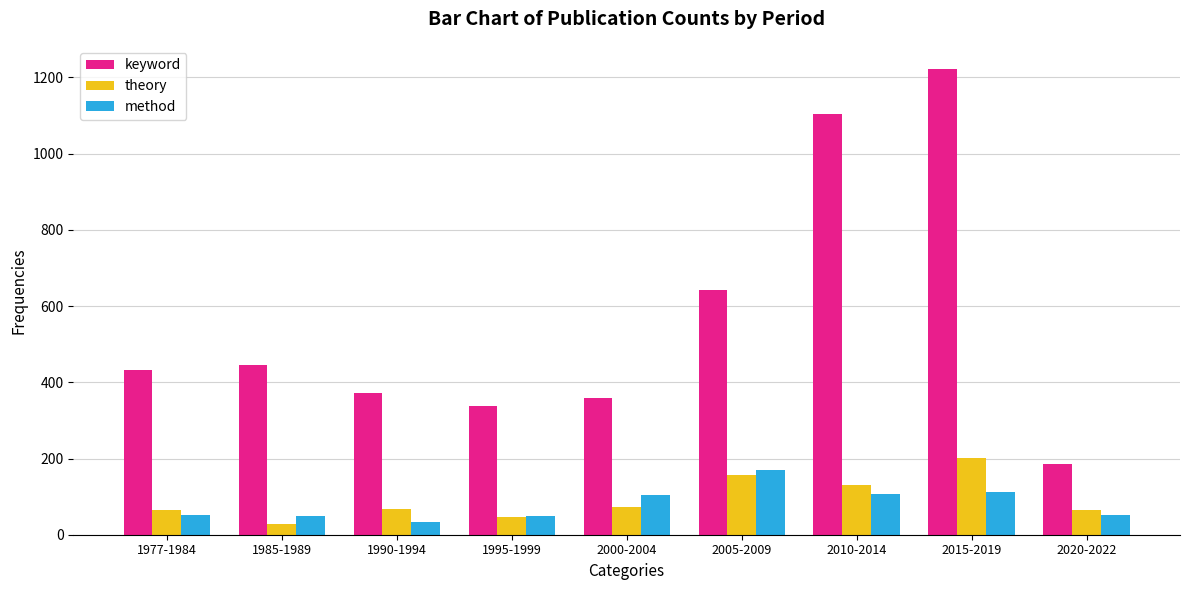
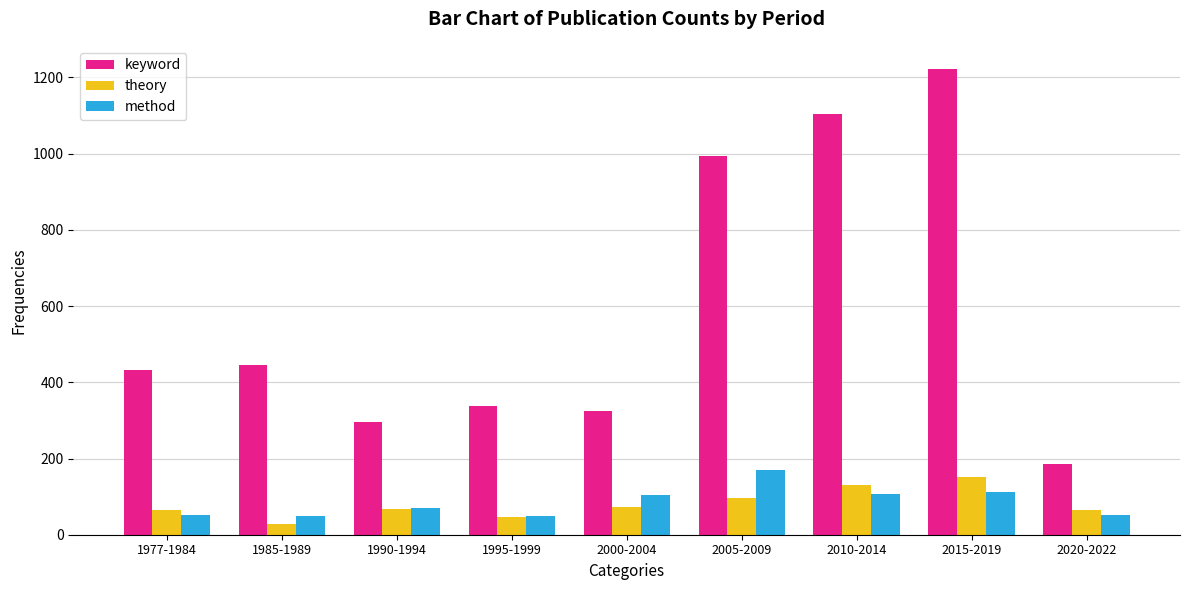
  {
    "keyword": {
      "1977-1984": 430,
      "1985-1989": 440,
-     "1990-1994": 370,
+     "1990-1994": 300,
      "1995-1999": 340,
-     "2000-2004": 360,
-     "2005-2009": 640,
+     "2000-2004": 320,
+     "2005-2009": 990,
      "2010-2014": 1100,
      "2015-2019": 1220,
      "2020-2022": 190
    },
    "theory": {
      "1977-1984": 70,
      "1985-1989": 30,
      "1990-1994": 70,
      "1995-1999": 50,
      "2000-2004": 70,
-     "2005-2009": 160,
+     "2005-2009": 100,
      "2010-2014": 130,
-     "2015-2019": 200,
+     "2015-2019": 150,
      "2020-2022": 60
    },
    "method": {
      "1977-1984": 50,
      "1985-1989": 50,
-     "1990-1994": 30,
+     "1990-1994": 70,
      "1995-1999": 50,
      "2000-2004": 110,
      "2005-2009": 170,
      "2010-2014": 110,
      "2015-2019": 110,
      "2020-2022": 50
    }
  }
